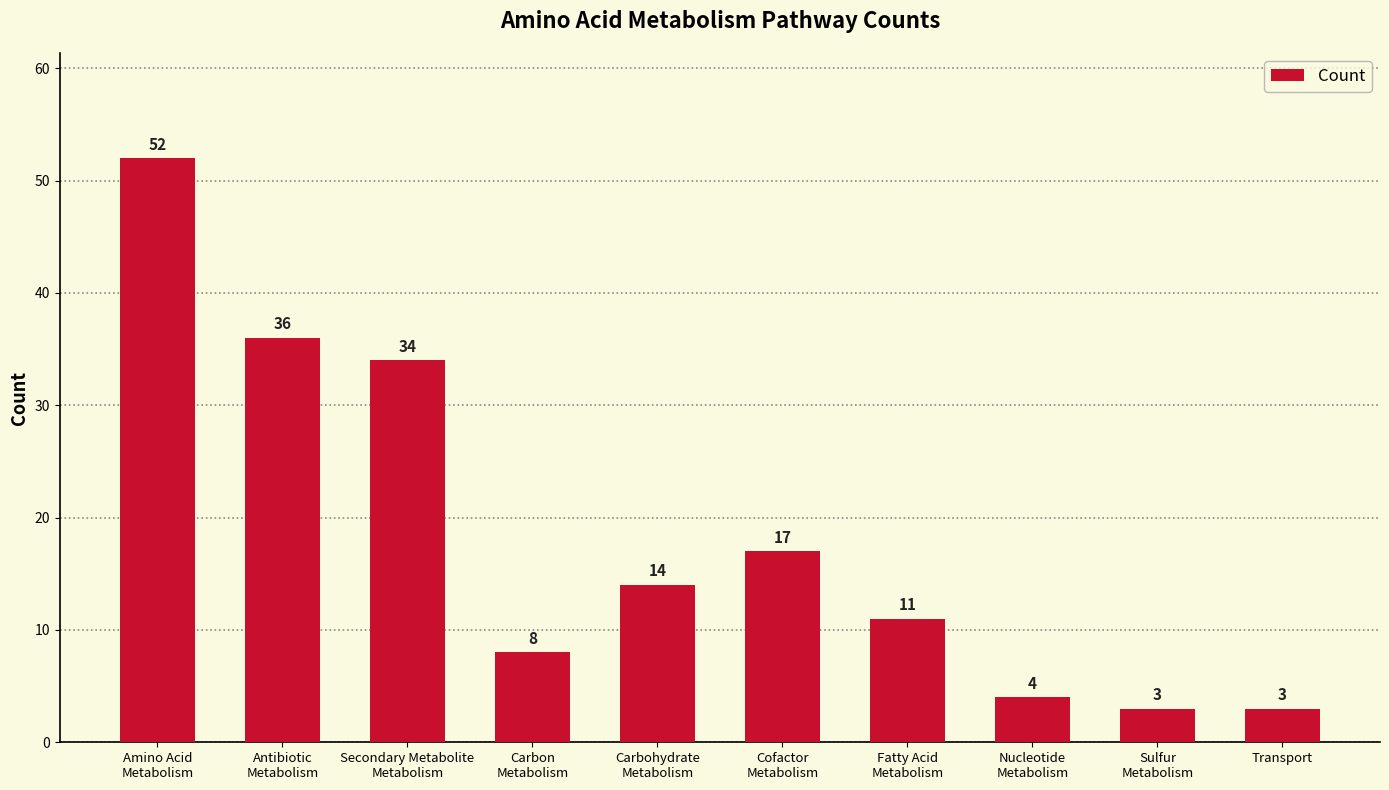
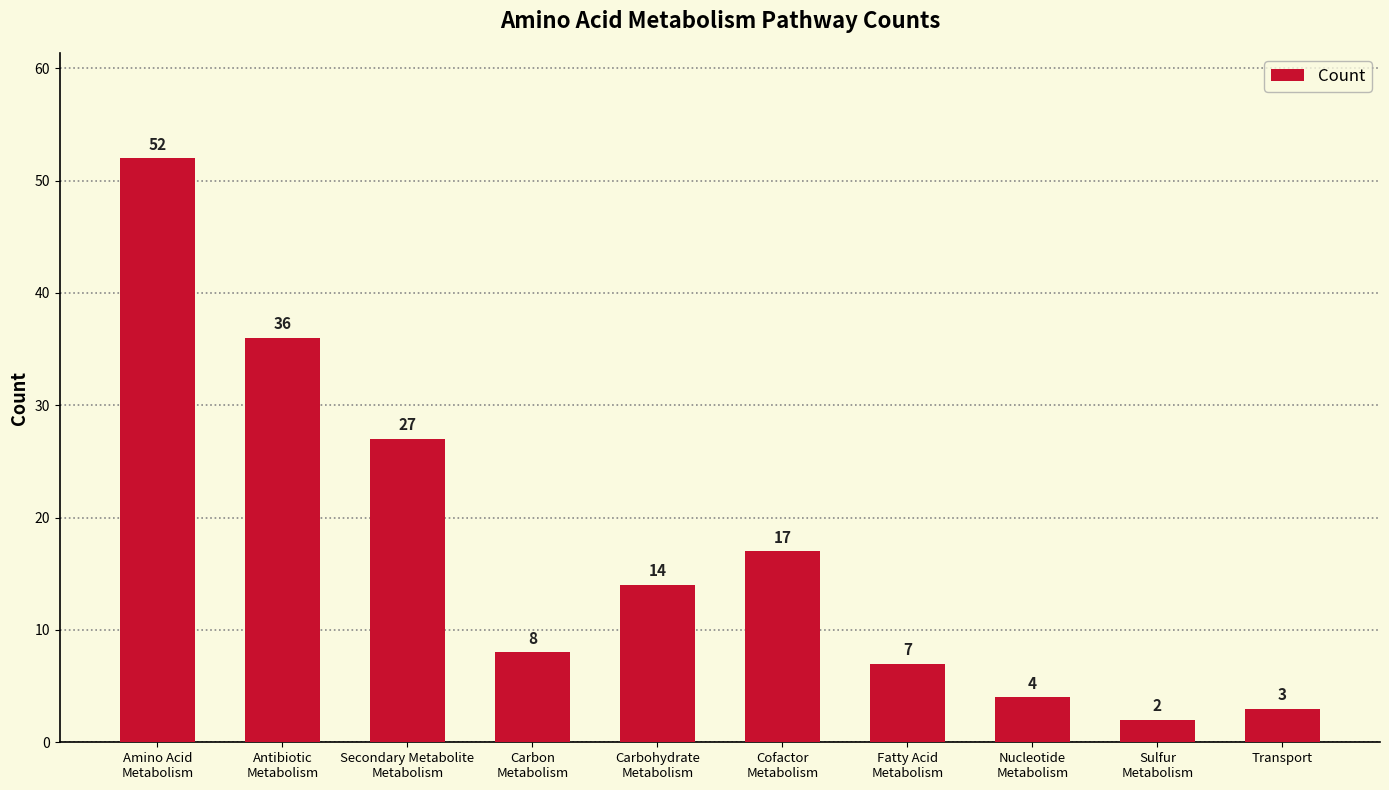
  {
    "Amino Acid Metabolism": 52,
    "Antibiotic Metabolism": 36,
-   "Secondary Metabolite Metabolism": 34,
+   "Secondary Metabolite Metabolism": 27,
    "Carbon Metabolism": 8,
    "Carbohydrate Metabolism": 14,
    "Cofactor Metabolism": 17,
-   "Fatty Acid Metabolism": 11,
+   "Fatty Acid Metabolism": 7,
    "Nucleotide Metabolism": 4,
-   "Sulfur Metabolism": 3,
+   "Sulfur Metabolism": 2,
    "Transport": 3
  }
